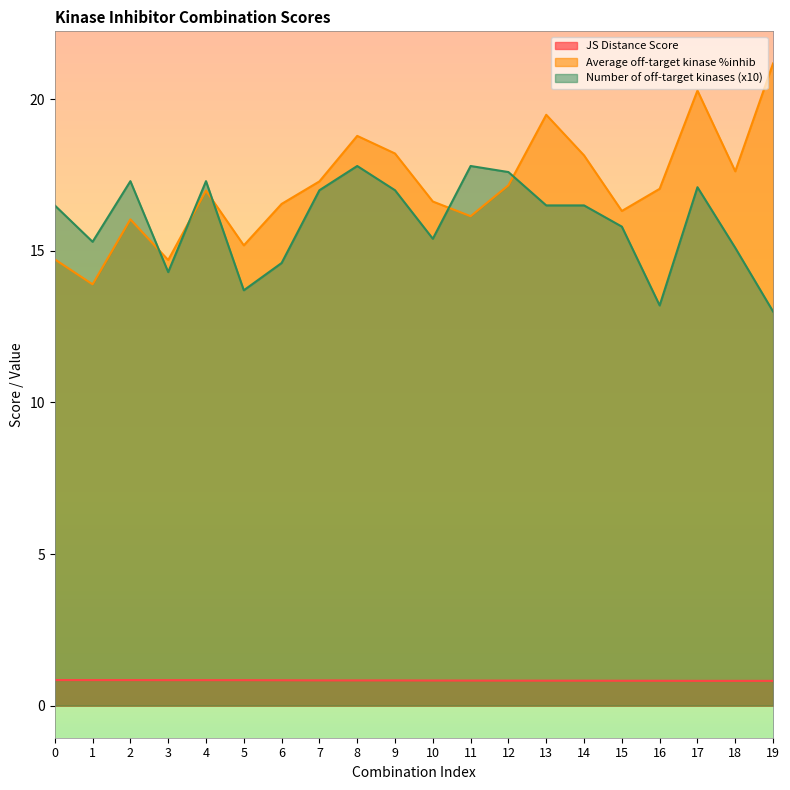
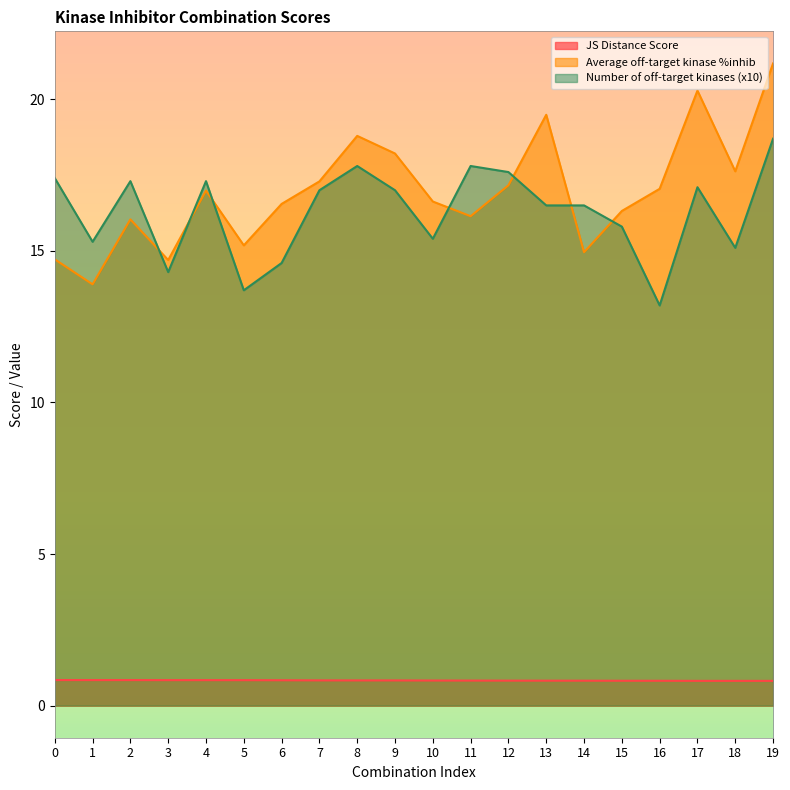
  {
    "JS Distance Score": {
      "0": 0.8,
      "1": 0.8,
      "2": 0.8,
      "3": 0.8,
      "4": 0.8,
      "5": 0.8,
      "6": 0.8,
      "7": 0.8,
      "8": 0.8,
      "9": 0.8,
      "10": 0.8,
      "11": 0.8,
      "12": 0.8,
      "13": 0.8,
      "14": 0.8,
      "15": 0.8,
      "16": 0.8,
      "17": 0.8,
      "18": 0.8,
      "19": 0.8
    },
    "Average off-target kinase %inhib": {
      "0": 14.7,
      "1": 13.9,
      "2": 16.0,
      "3": 14.7,
      "4": 17.0,
      "5": 15.2,
      "6": 16.5,
      "7": 17.3,
      "8": 18.8,
      "9": 18.2,
      "10": 16.6,
      "11": 16.1,
      "12": 17.2,
      "13": 19.5,
-     "14": 18.1,
+     "14": 15.0,
      "15": 16.3,
      "16": 17.0,
      "17": 20.3,
      "18": 17.6,
      "19": 21.2
    },
    "Number of off-target kinases (x10)": {
-     "0": 16.5,
+     "0": 17.4,
      "1": 15.3,
      "2": 17.3,
      "3": 14.3,
      "4": 17.3,
      "5": 13.7,
      "6": 14.6,
      "7": 17.0,
      "8": 17.8,
      "9": 17.0,
      "10": 15.4,
      "11": 17.8,
      "12": 17.6,
      "13": 16.5,
      "14": 16.5,
      "15": 15.8,
      "16": 13.2,
      "17": 17.1,
      "18": 15.1,
-     "19": 13.0
+     "19": 18.7
    }
  }
